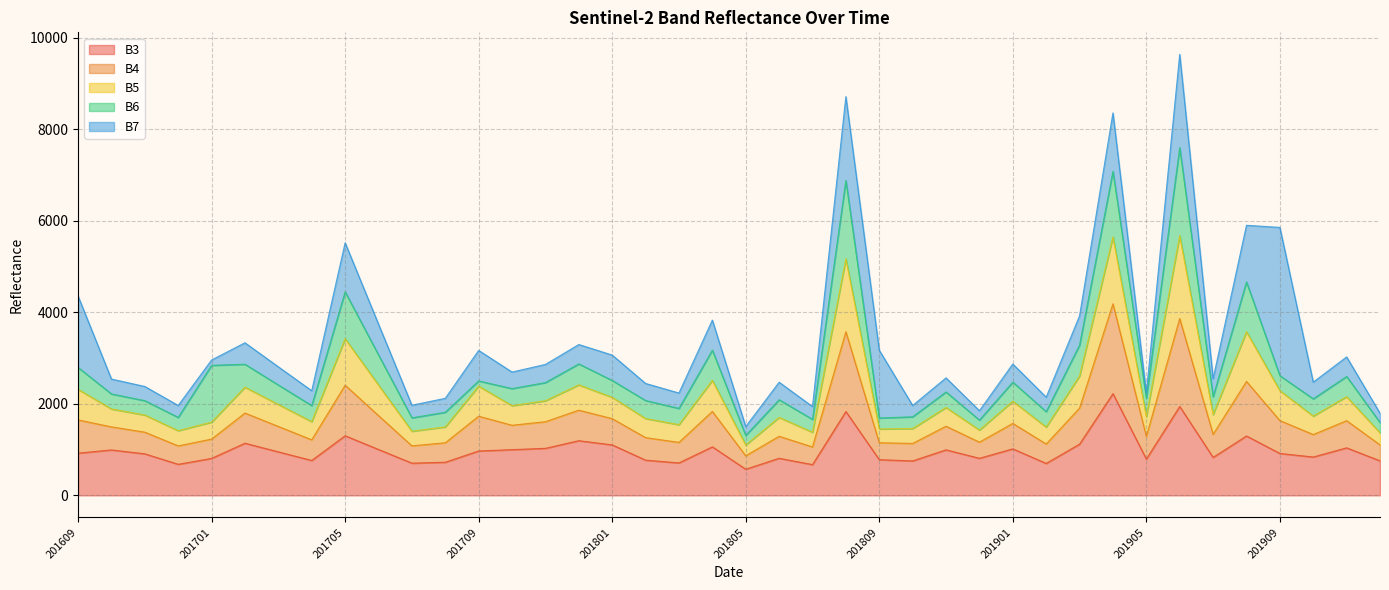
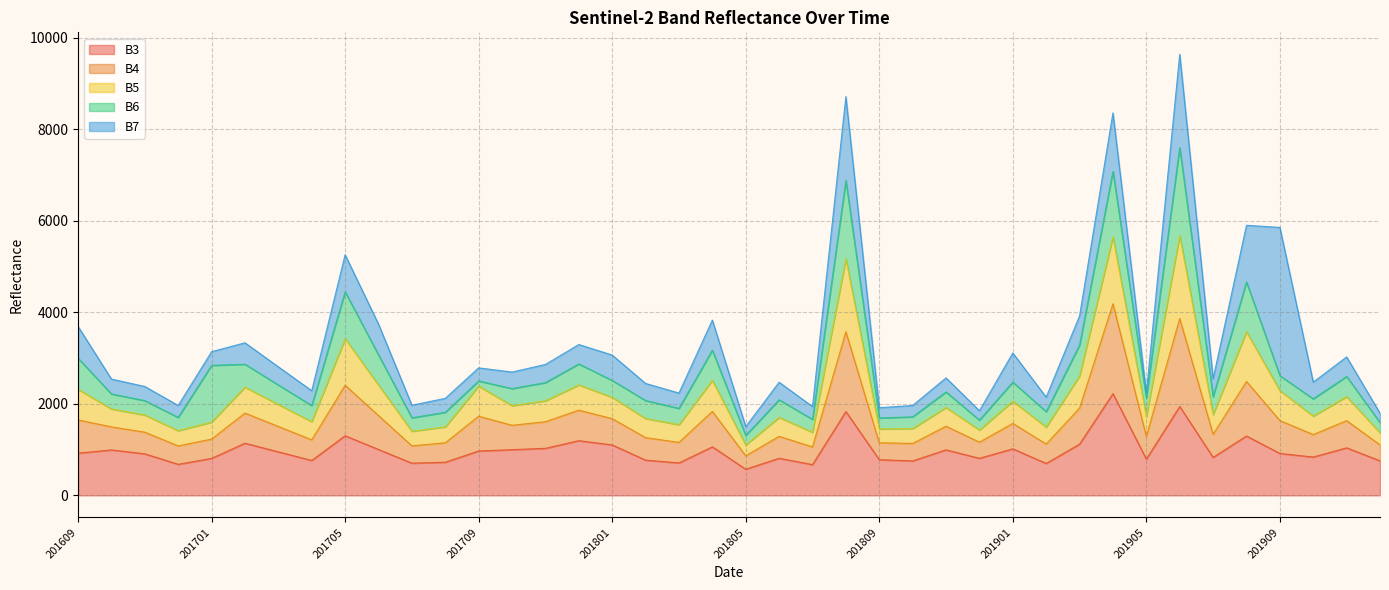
  {
    "B6": {
-     "201609": 500,
+     "201609": 700,
      "201701": 1200,
      "201705": 1000,
      "201709": 100,
      "201801": 400,
      "201805": 200,
      "201809": 200,
      "201901": 400,
      "201905": 400,
      "201909": 300
    },
    "B7": {
-     "201609": 1600,
-     "201701": 100,
-     "201705": 1100,
-     "201709": 700,
+     "201609": 700,
+     "201701": 300,
+     "201705": 800,
+     "201709": 300,
      "201801": 600,
      "201805": 200,
-     "201809": 1500,
-     "201901": 400,
+     "201809": 200,
+     "201901": 600,
      "201905": 100,
      "201909": 3200
    }
  }
